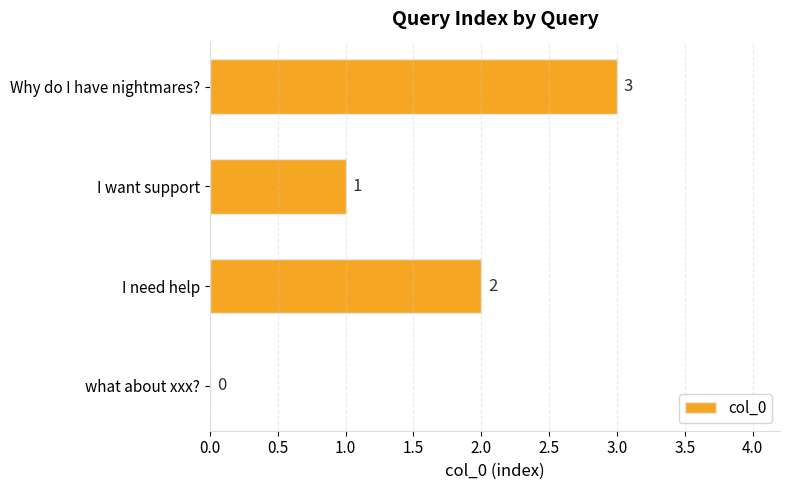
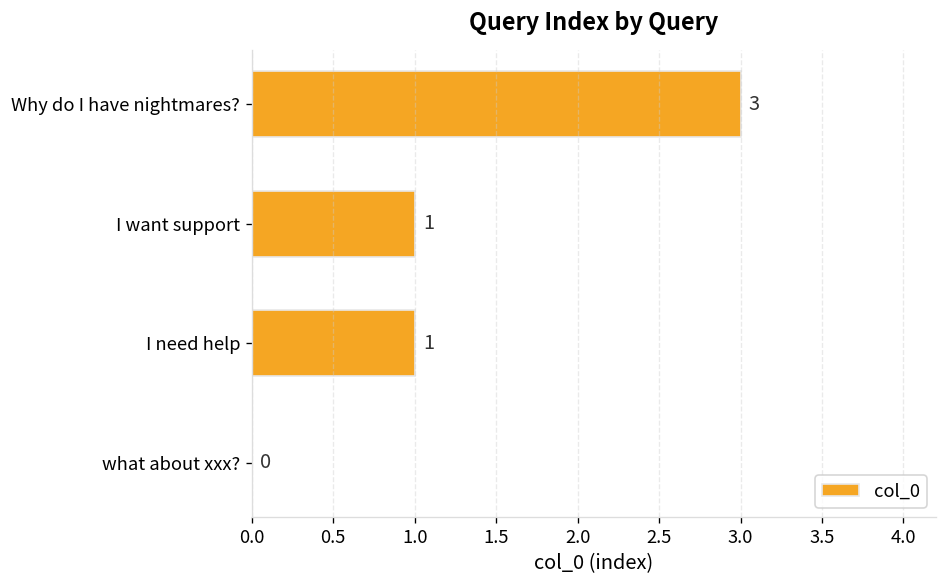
  {
    "Why do I have nightmares?": 3,
    "I want support": 1,
-   "I need help": 2,
+   "I need help": 1,
    "what about xxx?": 0
  }
